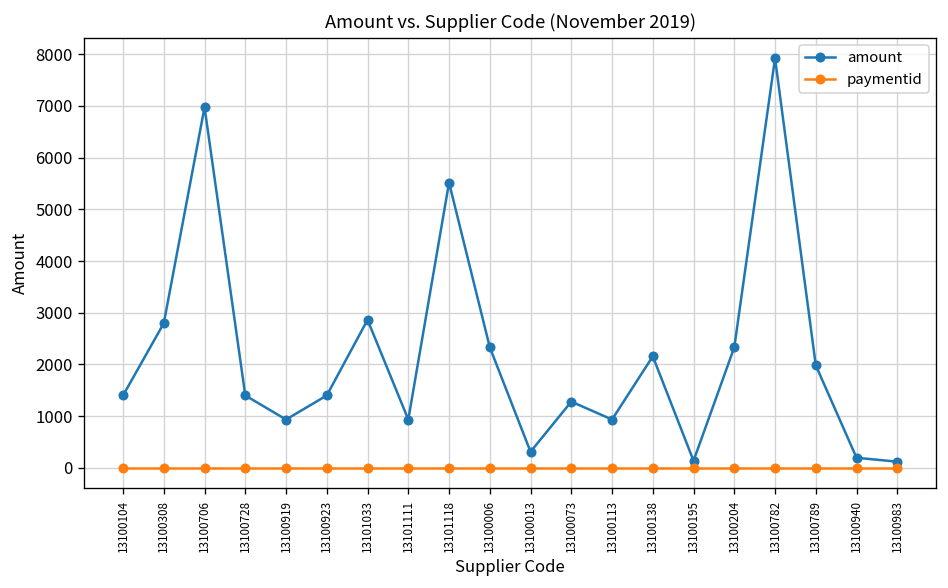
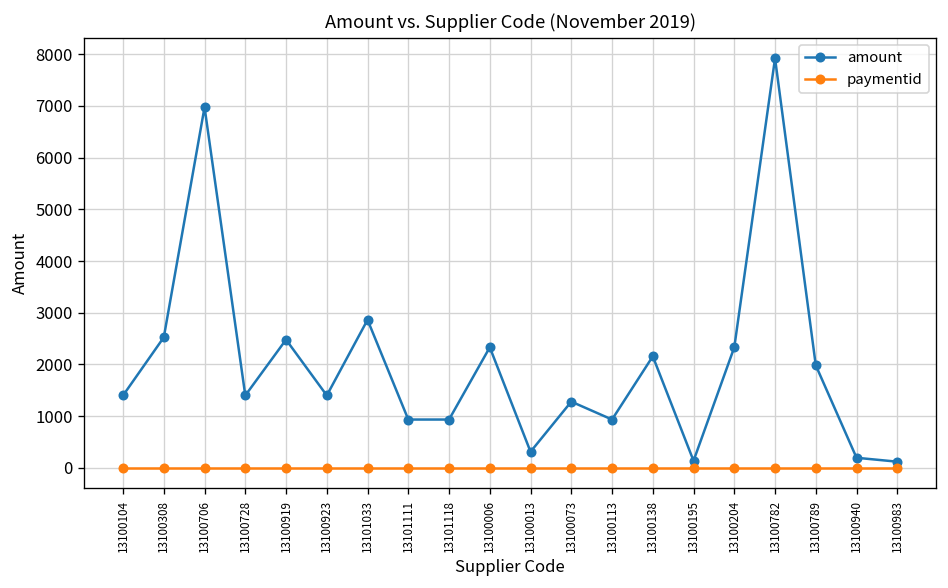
  {
    "amount": {
      "13100104": 1400,
-     "13100308": 2800,
+     "13100308": 2500,
      "13100706": 7000,
      "13100728": 1400,
-     "13100919": 900,
+     "13100919": 2500,
      "13100923": 1400,
      "13101033": 2900,
      "13101111": 900,
-     "13101118": 5500,
+     "13101118": 900,
      "13100006": 2300,
      "13100013": 300,
      "13100073": 1300,
      "13100113": 900,
      "13100138": 2200,
      "13100195": 100,
      "13100204": 2300,
      "13100782": 7900,
      "13100789": 2000,
      "13100940": 200,
      "13100983": 100
    },
    "paymentid": {
      "13100104": 0,
      "13100308": 0,
      "13100706": 0,
      "13100728": 0,
      "13100919": 0,
      "13100923": 0,
      "13101033": 0,
      "13101111": 0,
      "13101118": 0,
      "13100006": 0,
      "13100013": 0,
      "13100073": 0,
      "13100113": 0,
      "13100138": 0,
      "13100195": 0,
      "13100204": 0,
      "13100782": 0,
      "13100789": 0,
      "13100940": 0,
      "13100983": 0
    }
  }
